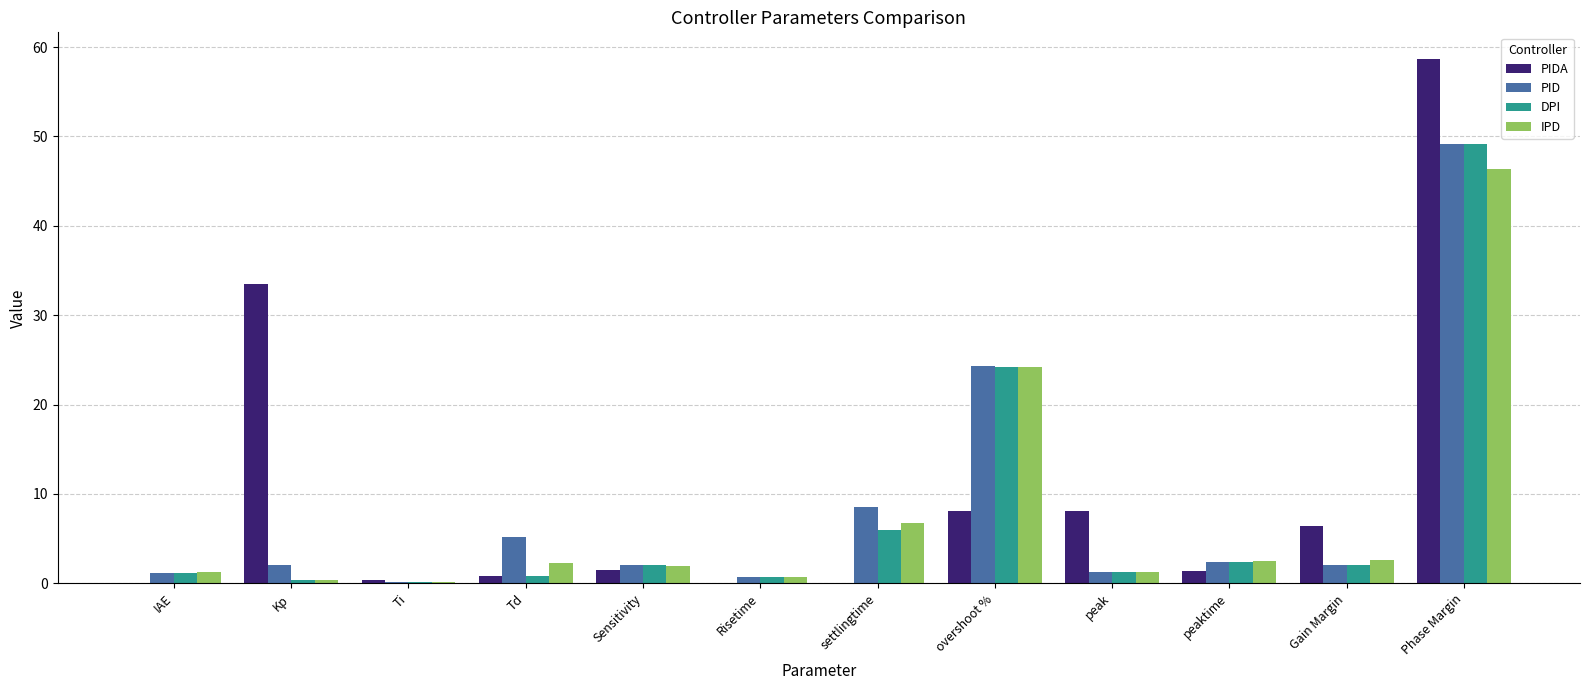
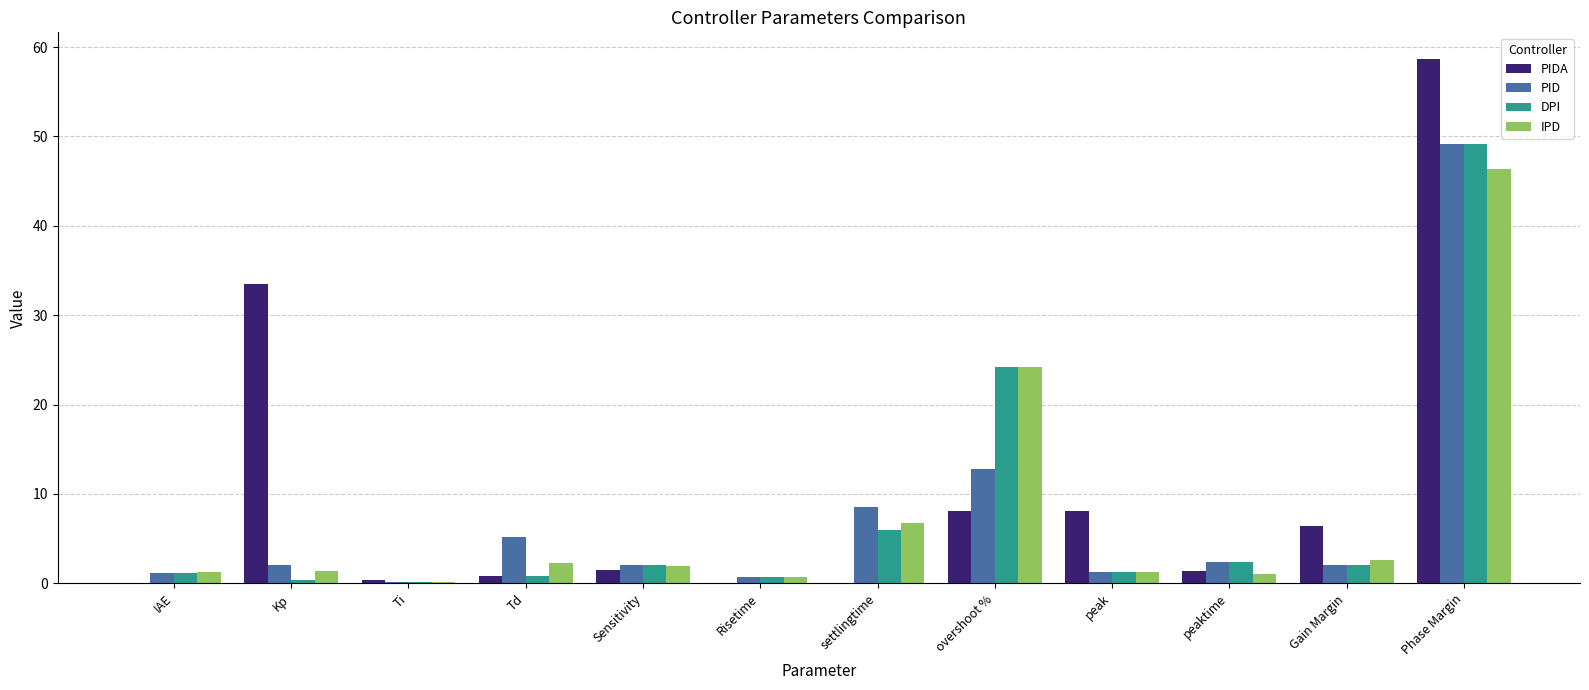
  {
    "PIDA": {
      "Kp": 33,
      "Ti": 0,
      "Td": 1,
      "Sensitivity": 1,
      "overshoot %": 8,
      "peak": 8,
      "peaktime": 1,
      "Gain Margin": 6,
      "Phase Margin": 59
    },
    "PID": {
      "IAE": 1,
      "Kp": 2,
      "Td": 5,
      "Sensitivity": 2,
      "Risetime": 1,
      "settlingtime": 9,
-     "overshoot %": 24,
+     "overshoot %": 13,
      "peak": 1,
      "peaktime": 2,
      "Gain Margin": 2,
      "Phase Margin": 49
    },
    "DPI": {
      "IAE": 1,
      "Kp": 0,
      "Td": 1,
      "Sensitivity": 2,
      "Risetime": 1,
      "settlingtime": 6,
      "overshoot %": 24,
      "peak": 1,
      "peaktime": 2,
      "Gain Margin": 2,
      "Phase Margin": 49
    },
    "IPD": {
      "IAE": 1,
-     "Kp": 0,
+     "Kp": 1,
      "Td": 2,
      "Sensitivity": 2,
      "Risetime": 1,
      "settlingtime": 7,
      "overshoot %": 24,
      "peak": 1,
-     "peaktime": 3,
+     "peaktime": 1,
      "Gain Margin": 3,
      "Phase Margin": 46
    }
  }
